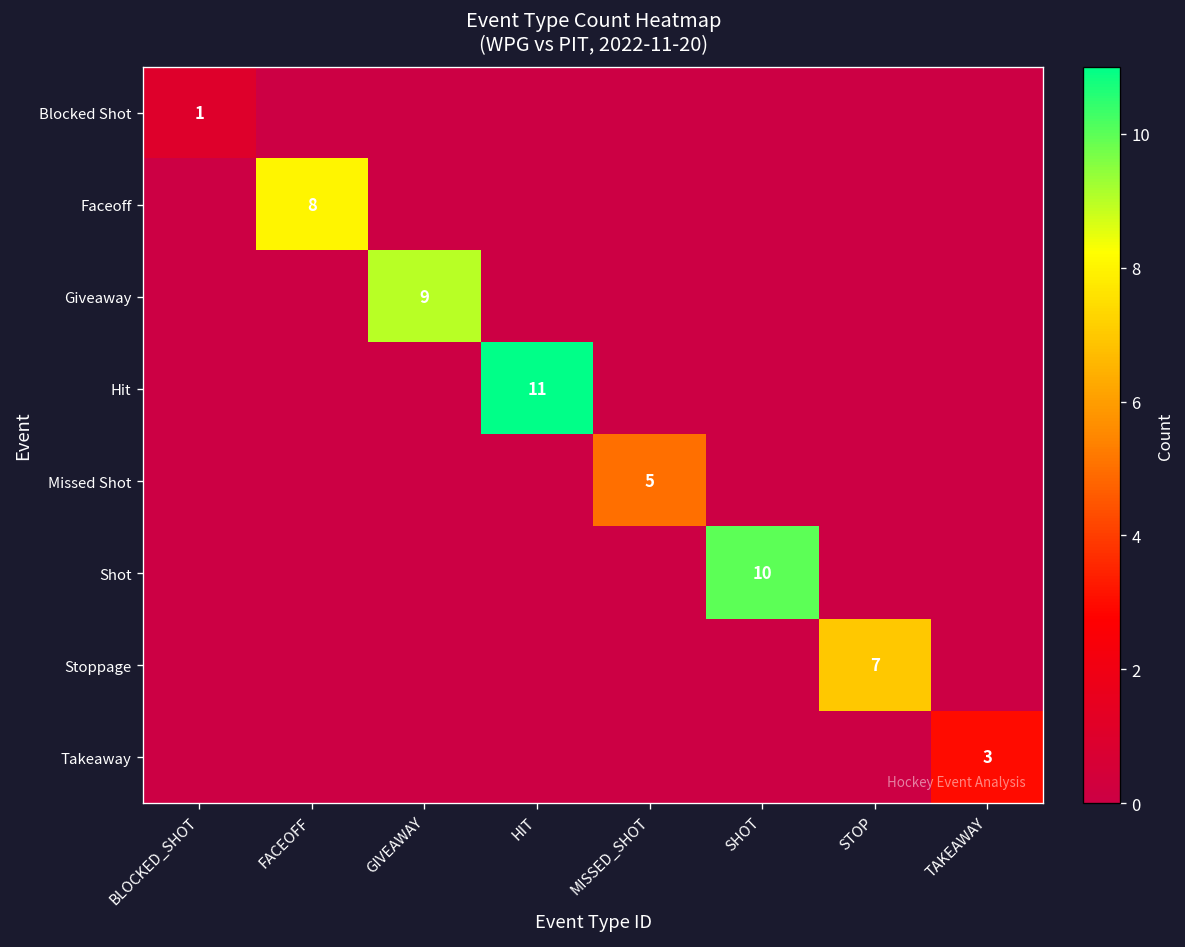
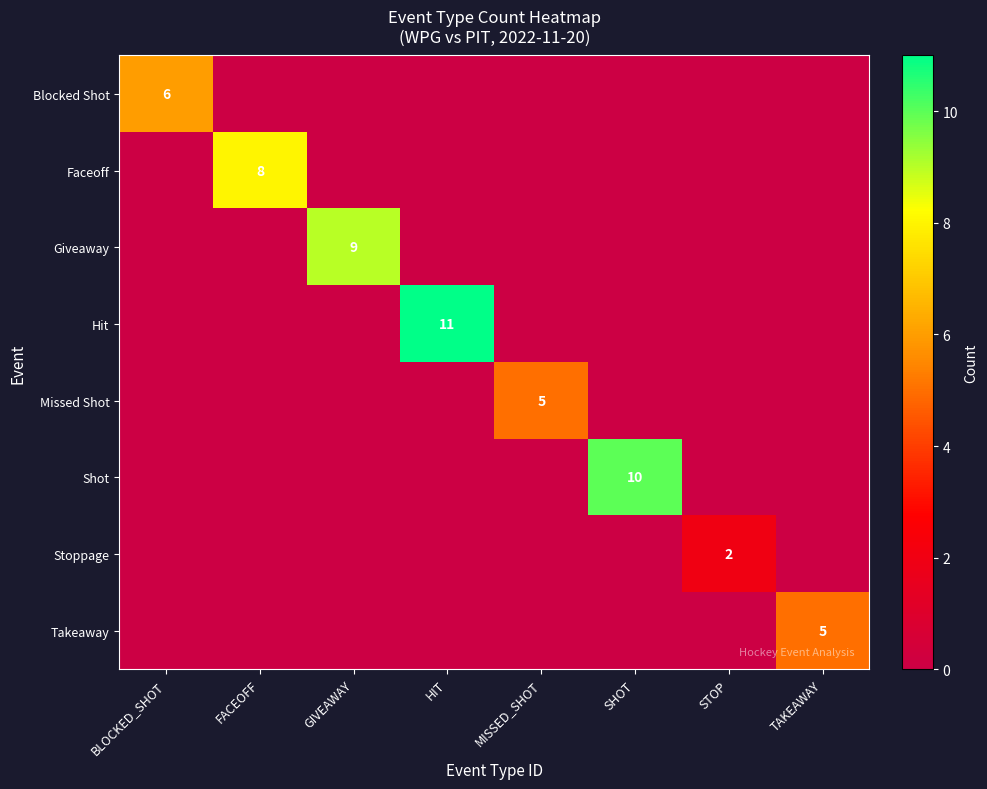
  {
    "Blocked Shot": {
-     "BLOCKED_SHOT": 1
+     "BLOCKED_SHOT": 6
    },
    "Faceoff": {
      "FACEOFF": 8
    },
    "Giveaway": {
      "GIVEAWAY": 9
    },
    "Hit": {
      "HIT": 11
    },
    "Missed Shot": {
      "MISSED_SHOT": 5
    },
    "Shot": {
      "SHOT": 10
    },
    "Stoppage": {
-     "STOP": 7
+     "STOP": 2
    },
    "Takeaway": {
-     "TAKEAWAY": 3
+     "TAKEAWAY": 5
    }
  }
